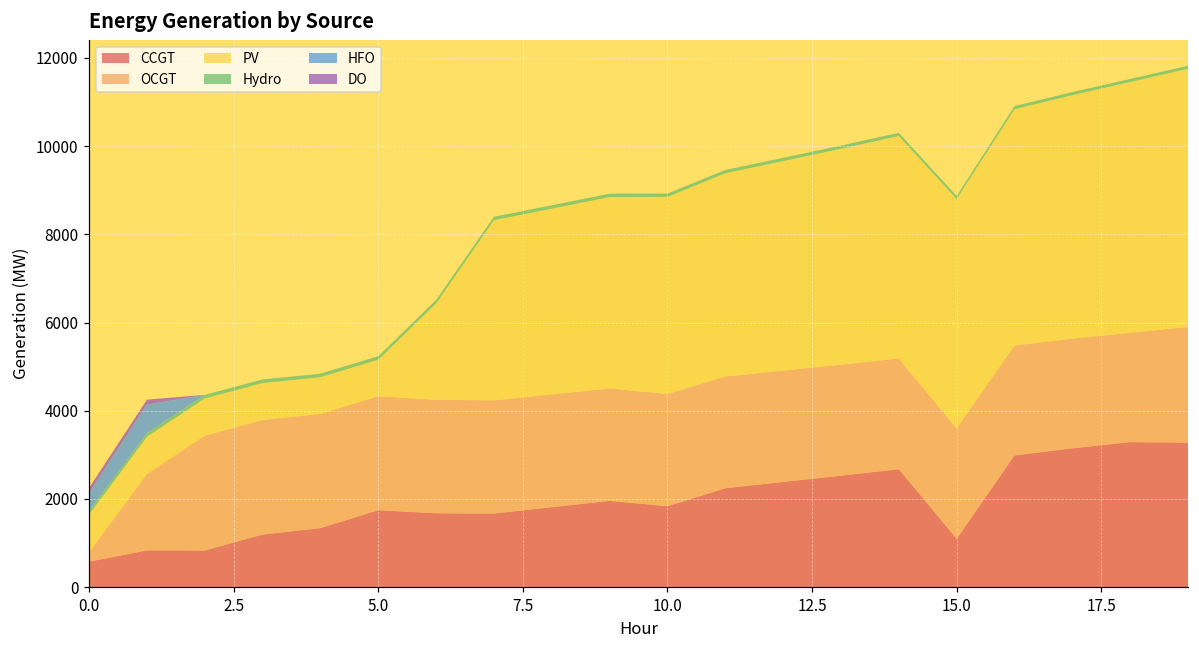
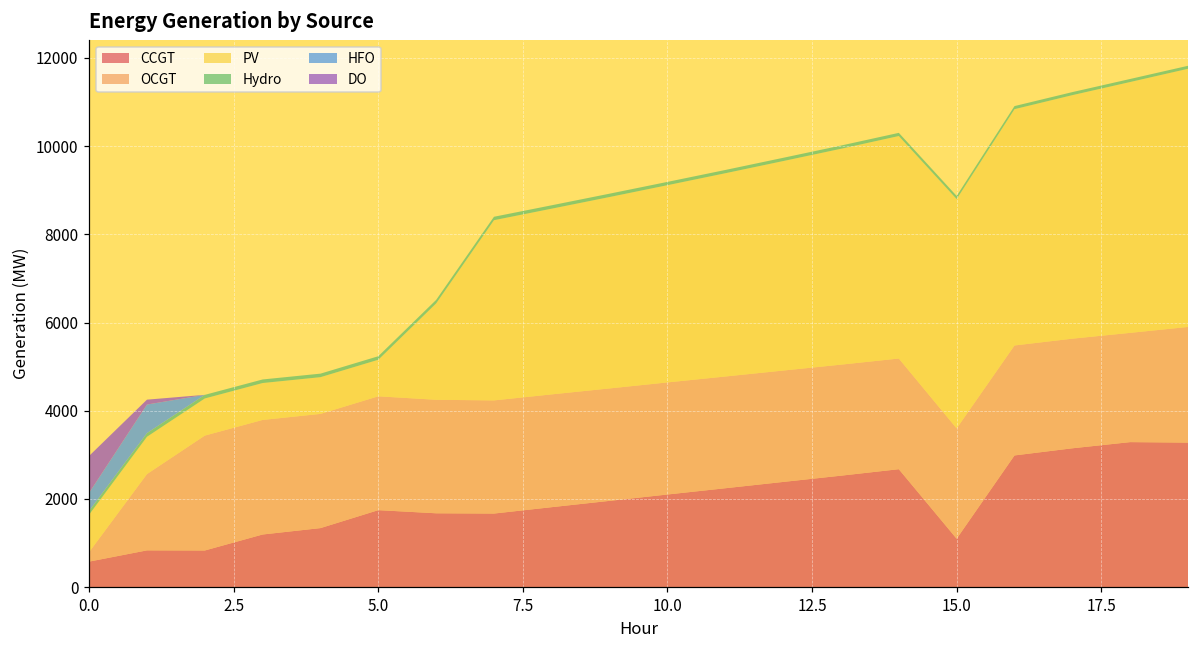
  {
    "CCGT": {
      "0.0": 600,
      "5.0": 1700,
-     "10.0": 1800,
+     "10.0": 2100,
      "15.0": 1100
    },
    "Hydro": {
      "0.0": 100
    },
    "HFO": {
      "0.0": 400
    },
    "DO": {
-     "0.0": 100
+     "0.0": 800
    }
  }
